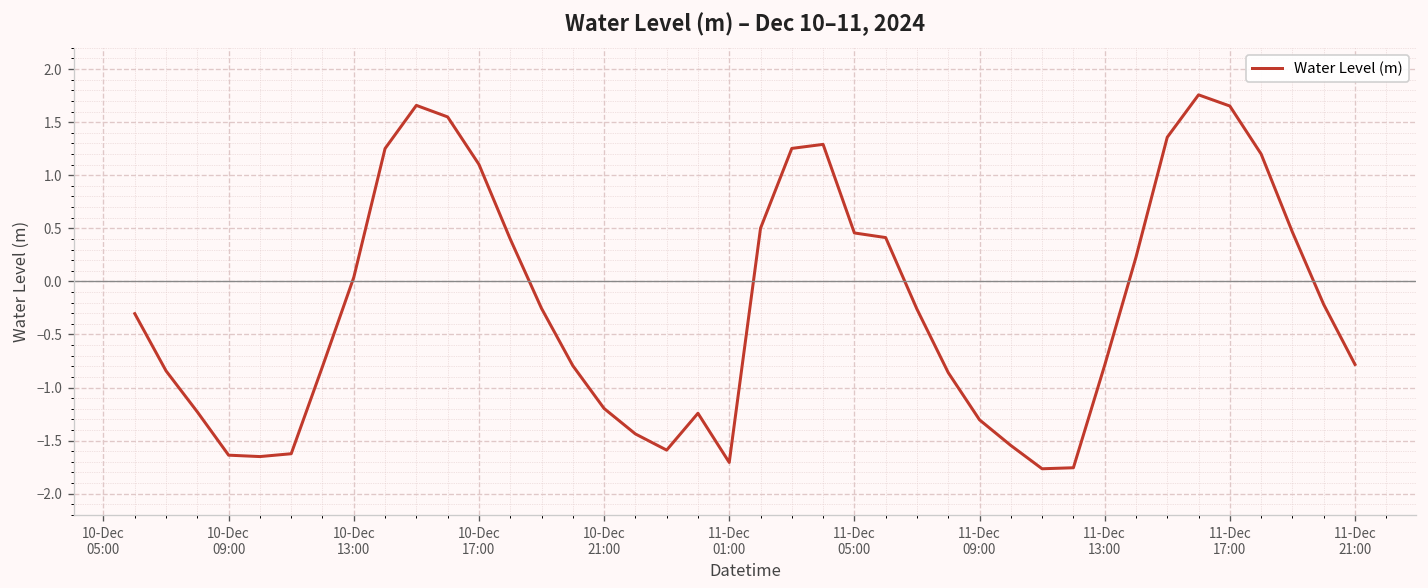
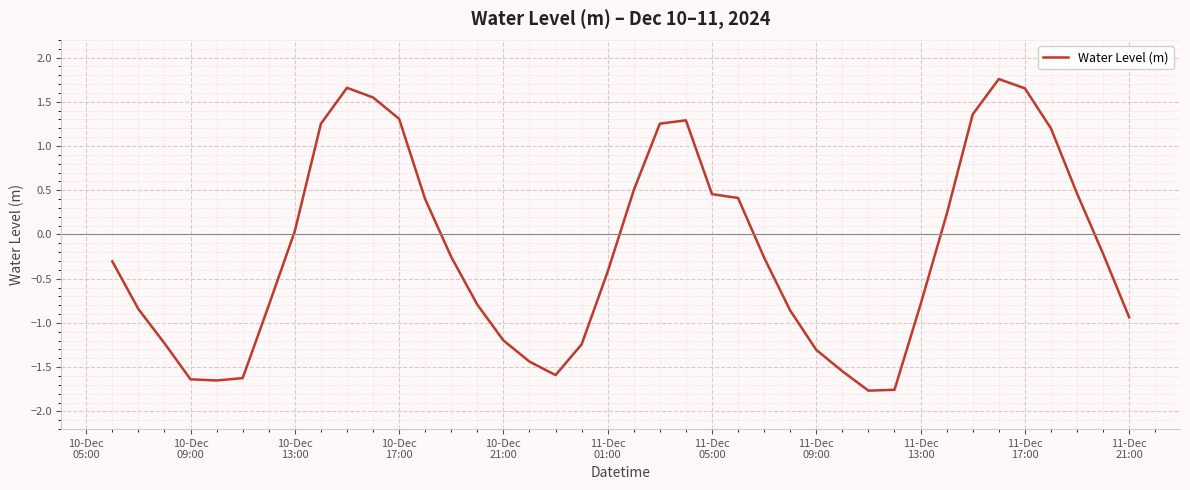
  {
    "10-Dec 09:00": -1.6,
    "10-Dec 13:00": 0.0,
-   "10-Dec 17:00": 1.1,
+   "10-Dec 17:00": 1.3,
    "10-Dec 21:00": -1.2,
-   "11-Dec 01:00": -1.7,
+   "11-Dec 01:00": -0.4,
    "11-Dec 05:00": 0.5,
    "11-Dec 09:00": -1.3,
    "11-Dec 13:00": -0.8,
    "11-Dec 17:00": 1.7,
-   "11-Dec 21:00": -0.8
+   "11-Dec 21:00": -0.9
  }
